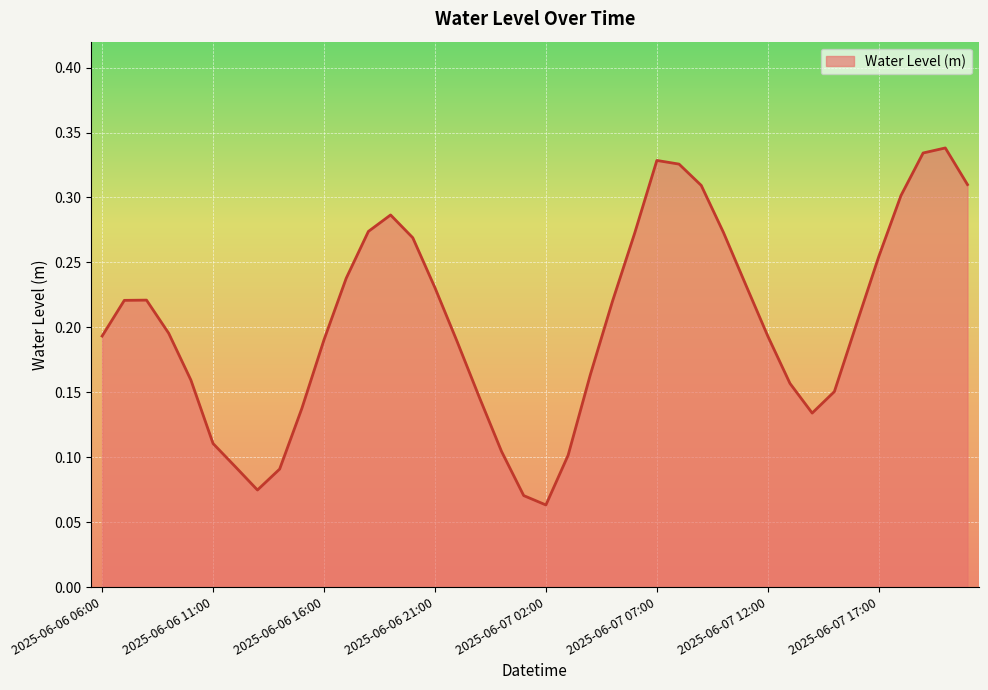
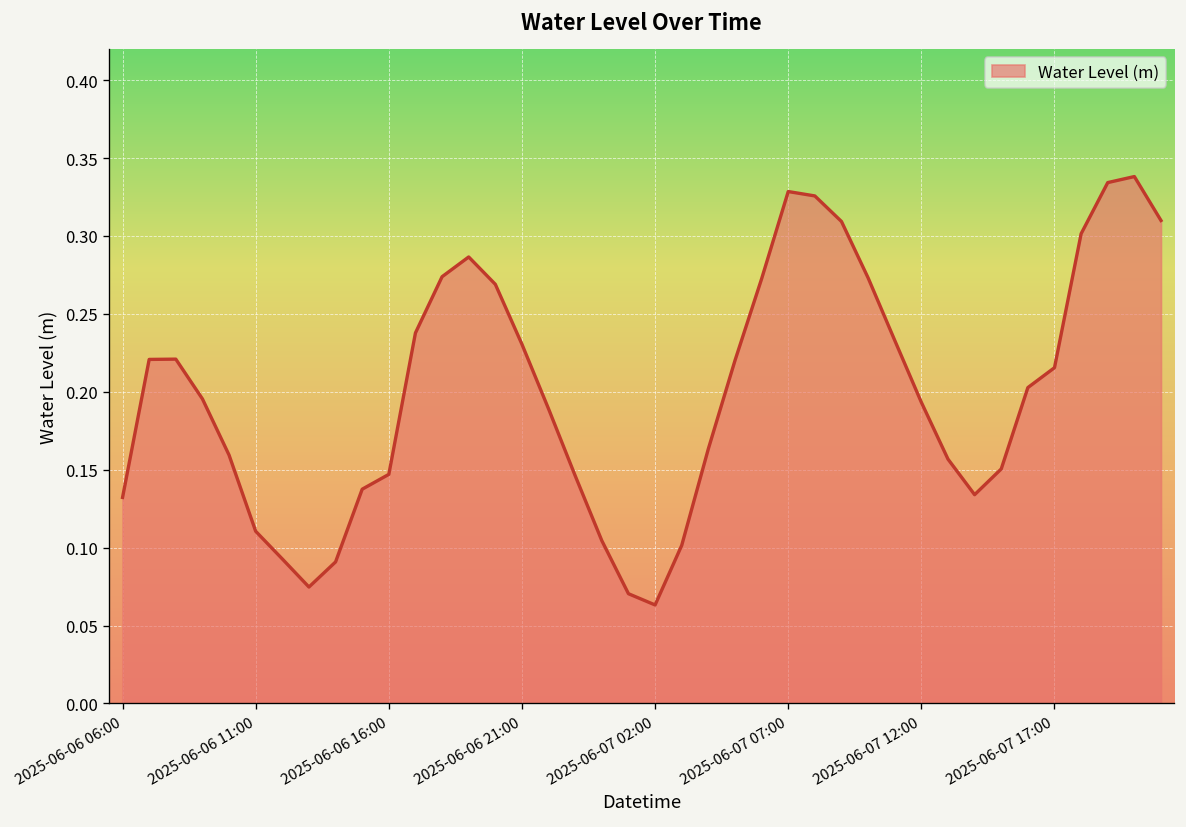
  {
-   "2025-06-06 06:00": 0.193,
+   "2025-06-06 06:00": 0.132,
    "2025-06-06 11:00": 0.110,
-   "2025-06-06 16:00": 0.190,
+   "2025-06-06 16:00": 0.147,
    "2025-06-06 21:00": 0.230,
    "2025-06-07 02:00": 0.063,
    "2025-06-07 07:00": 0.329,
    "2025-06-07 12:00": 0.193,
-   "2025-06-07 17:00": 0.254
+   "2025-06-07 17:00": 0.215
  }
